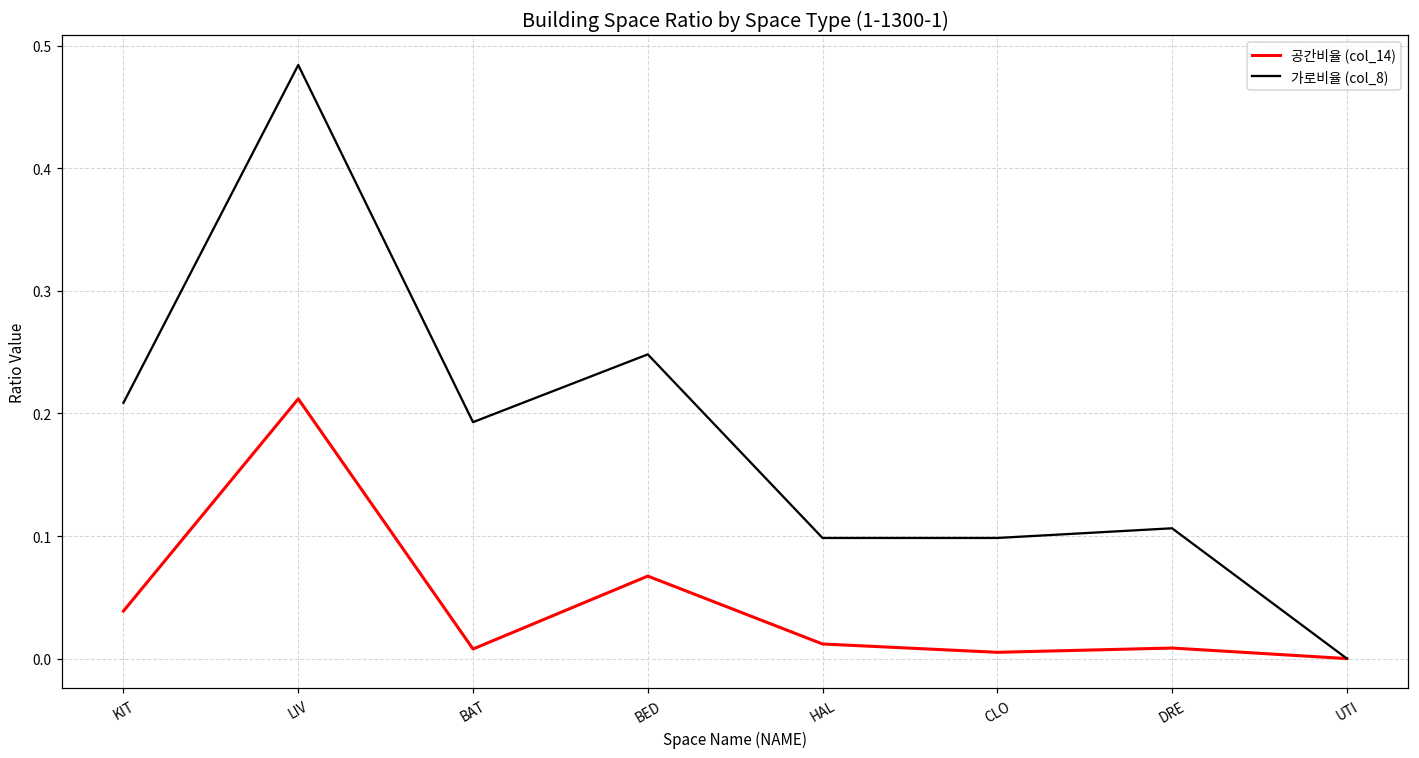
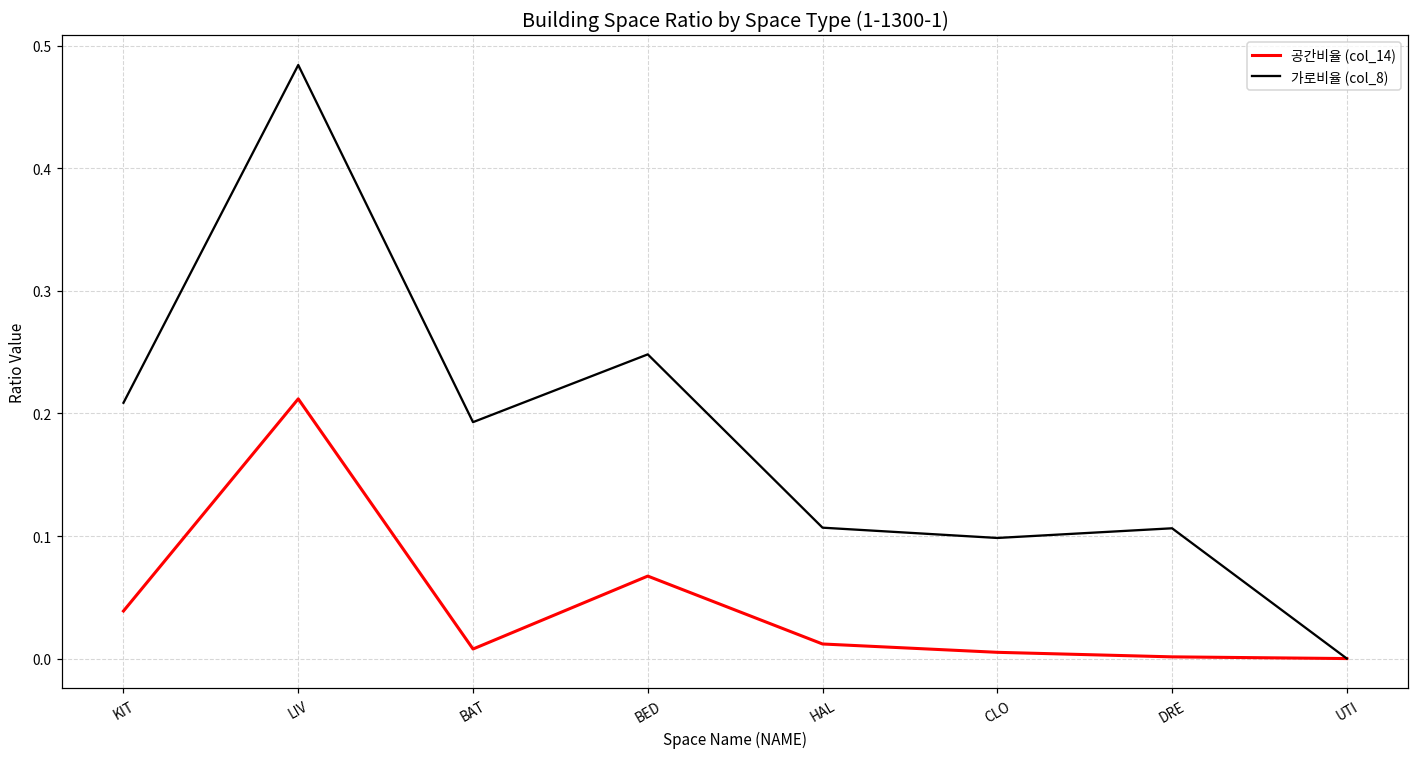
  {
    "공간비율 (col_14)": {
      "KIT": 0.039,
      "LIV": 0.212,
      "BAT": 0.008,
      "BED": 0.067,
      "HAL": 0.012,
      "CLO": 0.005,
-     "DRE": 0.009
+     "DRE": 0.001
    },
    "가로비율 (col_8)": {
      "KIT": 0.209,
      "LIV": 0.484,
      "BAT": 0.193,
      "BED": 0.248,
-     "HAL": 0.098,
+     "HAL": 0.107,
      "CLO": 0.098,
      "DRE": 0.106
    }
  }
